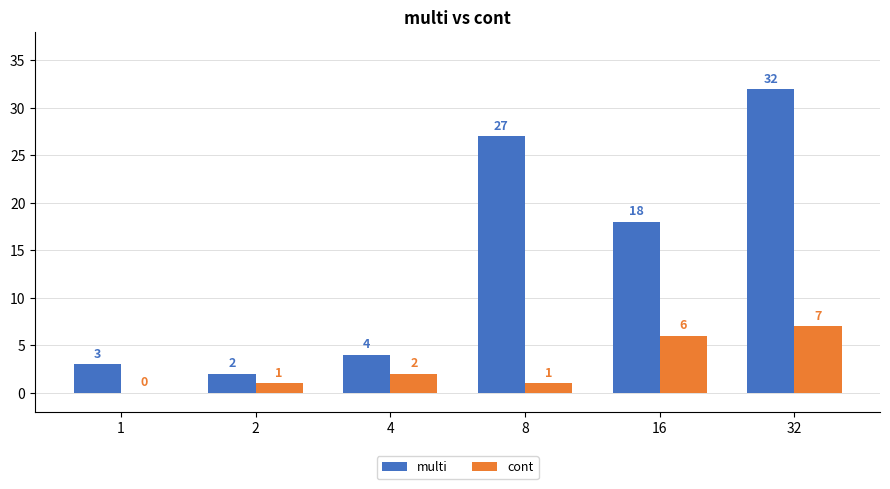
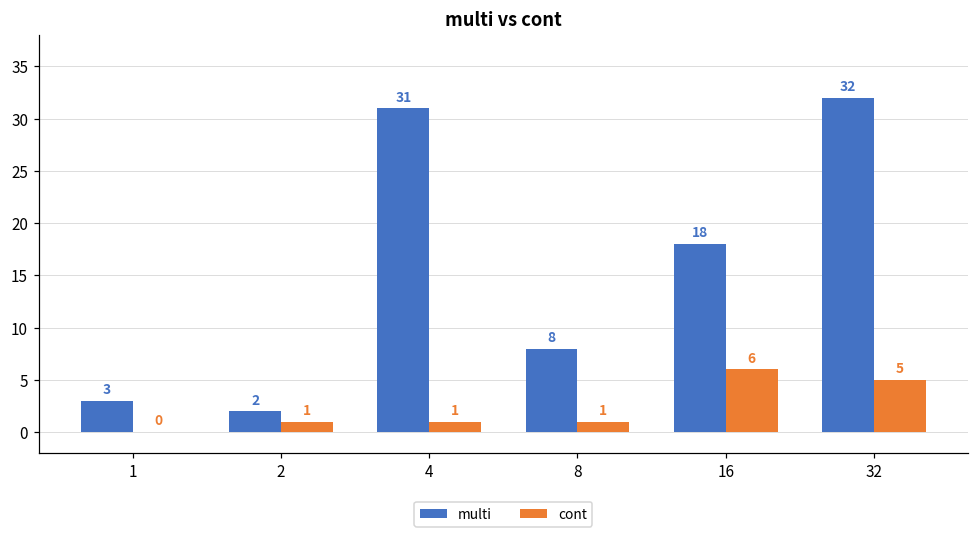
  {
    "multi": {
      "1": 3,
      "2": 2,
-     "4": 4,
-     "8": 27,
+     "4": 31,
+     "8": 8,
      "16": 18,
      "32": 32
    },
    "cont": {
      "1": 0,
      "2": 1,
-     "4": 2,
+     "4": 1,
      "8": 1,
      "16": 6,
-     "32": 7
+     "32": 5
    }
  }
